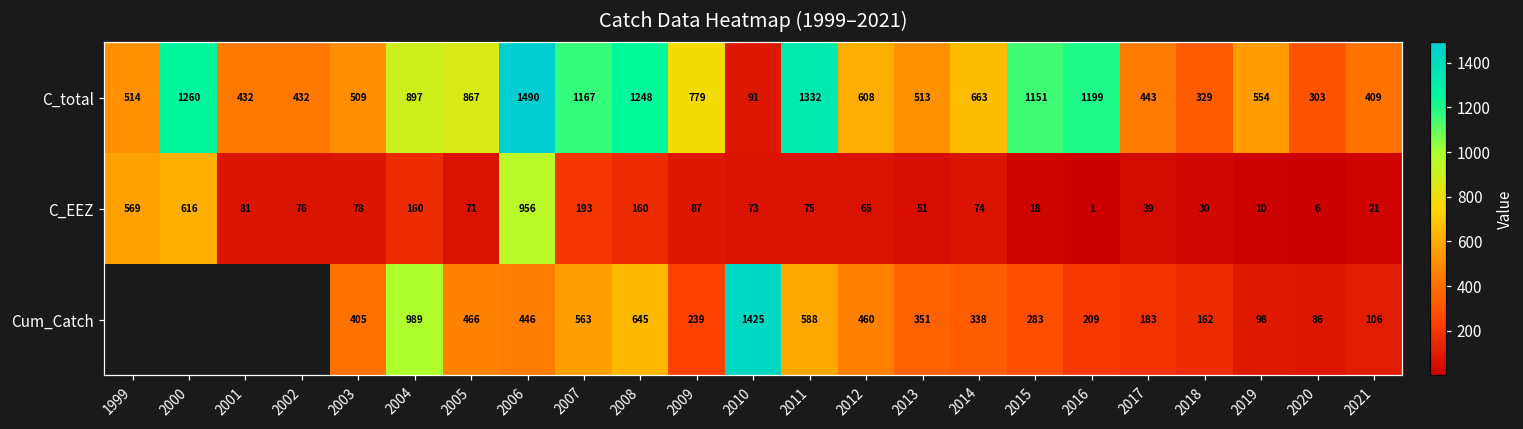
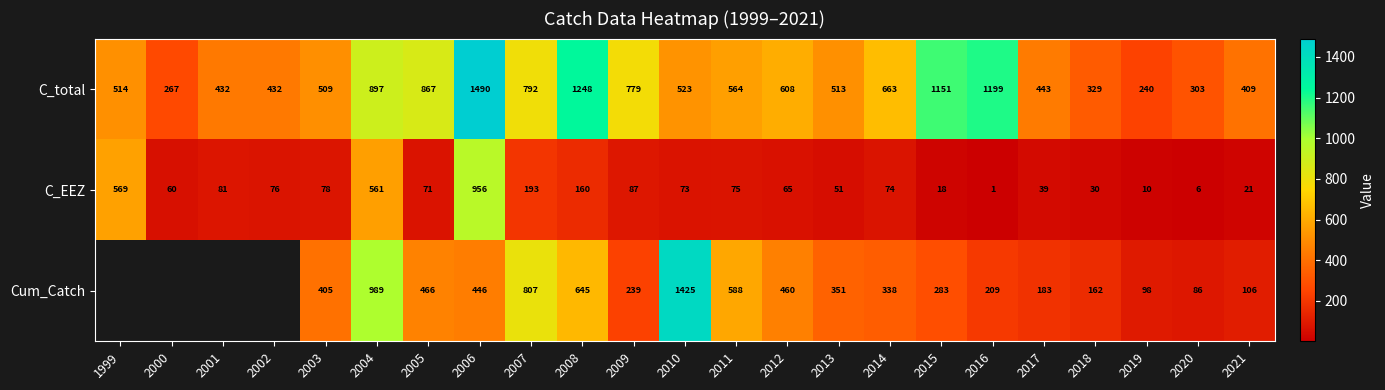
  {
    "C_total": {
      "1999": 514,
-     "2000": 1260,
+     "2000": 267,
      "2001": 432,
      "2002": 432,
      "2003": 509,
      "2004": 897,
      "2005": 867,
      "2006": 1490,
-     "2007": 1167,
+     "2007": 792,
      "2008": 1248,
      "2009": 779,
-     "2010": 91,
-     "2011": 1332,
+     "2010": 523,
+     "2011": 564,
      "2012": 608,
      "2013": 513,
      "2014": 663,
      "2015": 1151,
      "2016": 1199,
      "2017": 443,
      "2018": 329,
-     "2019": 554,
+     "2019": 240,
      "2020": 303,
      "2021": 409
    },
    "C_EEZ": {
      "1999": 569,
-     "2000": 616,
+     "2000": 60,
      "2001": 81,
      "2002": 76,
      "2003": 78,
-     "2004": 160,
+     "2004": 561,
      "2005": 71,
      "2006": 956,
      "2007": 193,
      "2008": 160,
      "2009": 87,
      "2010": 73,
      "2011": 75,
      "2012": 65,
      "2013": 51,
      "2014": 74,
      "2015": 18,
      "2016": 1,
      "2017": 39,
      "2018": 30,
      "2019": 10,
      "2020": 6,
      "2021": 21
    },
    "Cum_Catch": {
      "2003": 405,
      "2004": 989,
      "2005": 466,
      "2006": 446,
-     "2007": 563,
+     "2007": 807,
      "2008": 645,
      "2009": 239,
      "2010": 1425,
      "2011": 588,
      "2012": 460,
      "2013": 351,
      "2014": 338,
      "2015": 283,
      "2016": 209,
      "2017": 183,
      "2018": 162,
      "2019": 98,
      "2020": 86,
      "2021": 106
    }
  }
